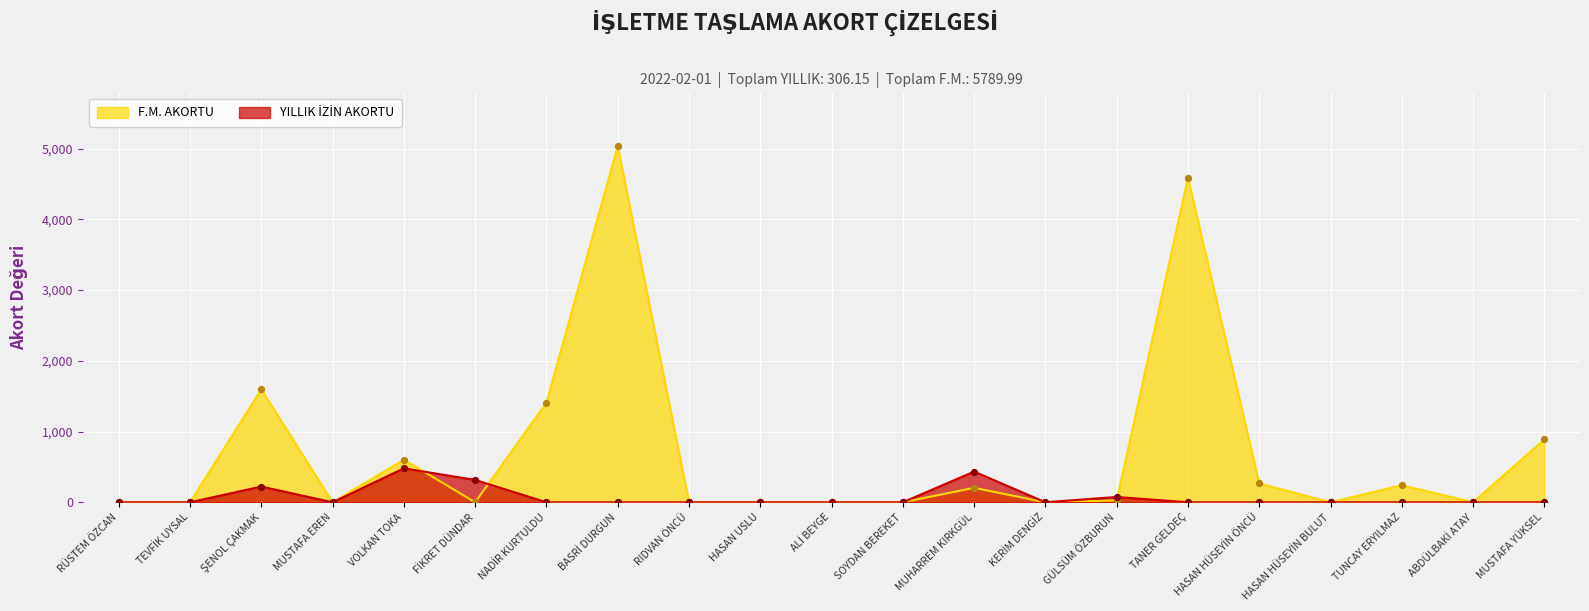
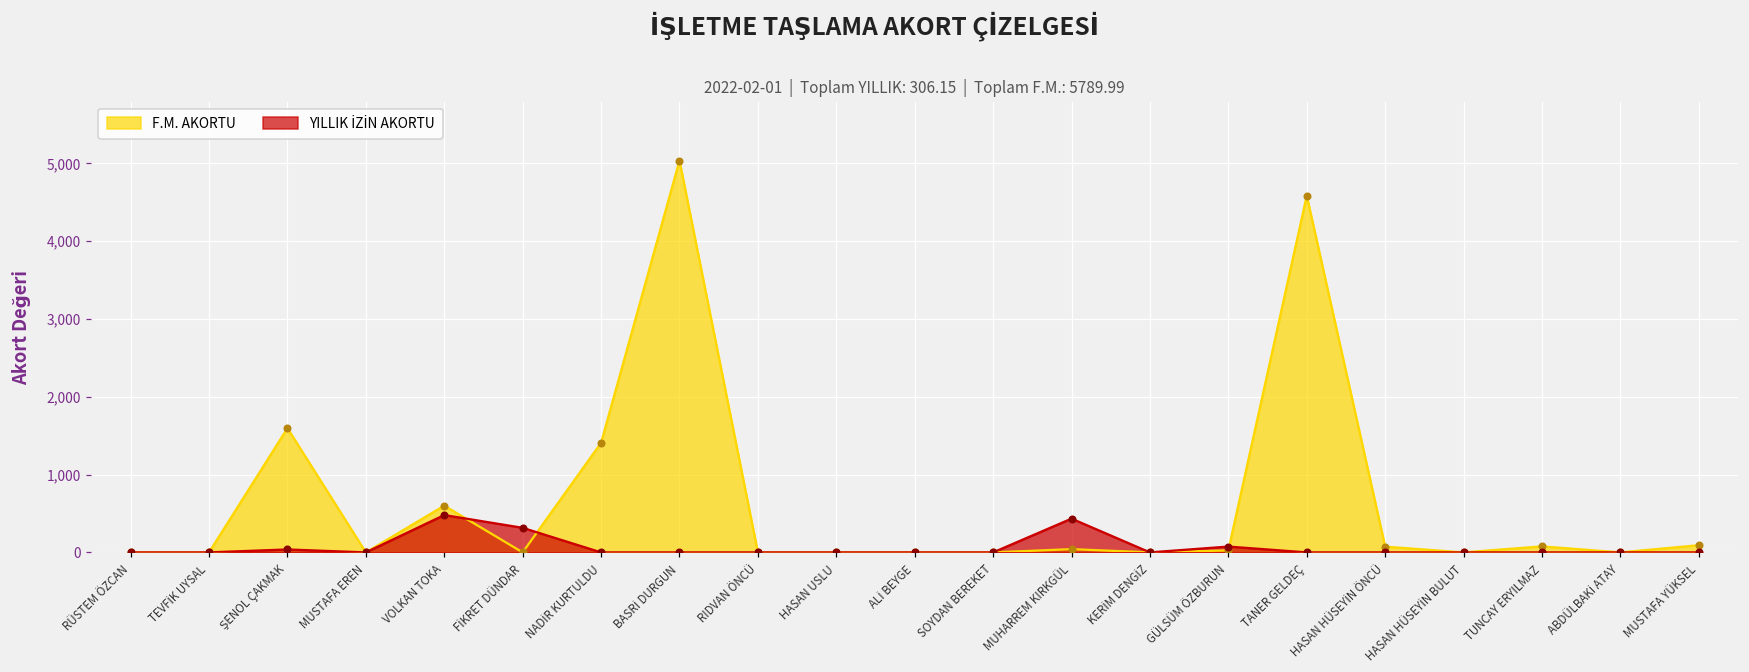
  {
    "F.M. AKORTU": {
      "ŞENOL ÇAKMAK": "1,600",
      "VOLKAN TOKA": "600",
      "FİKRET DÜNDAR": "0",
      "NADİR KURTULDU": "1,400",
      "BASRİ DURGUN": "5,000",
-     "MUHARREM KIRKGÜL": "200",
+     "MUHARREM KIRKGÜL": "0",
      "GÜLSÜM ÖZBURUN": "0",
      "TANER GELDEÇ": "4,600",
-     "HASAN HÜSEYİN ÖNCÜ": "300",
-     "TUNCAY ERYILMAZ": "200",
-     "MUSTAFA YÜKSEL": "900"
+     "HASAN HÜSEYİN ÖNCÜ": "100",
+     "TUNCAY ERYILMAZ": "100",
+     "MUSTAFA YÜKSEL": "100"
    },
    "YILLIK İZİN AKORTU": {
-     "ŞENOL ÇAKMAK": "200",
+     "ŞENOL ÇAKMAK": "0",
      "VOLKAN TOKA": "500",
      "FİKRET DÜNDAR": "300",
      "NADİR KURTULDU": "0",
      "BASRİ DURGUN": "0",
      "MUHARREM KIRKGÜL": "400",
      "GÜLSÜM ÖZBURUN": "100",
      "TANER GELDEÇ": "0",
      "HASAN HÜSEYİN ÖNCÜ": "0",
      "TUNCAY ERYILMAZ": "0",
      "MUSTAFA YÜKSEL": "0"
    }
  }
